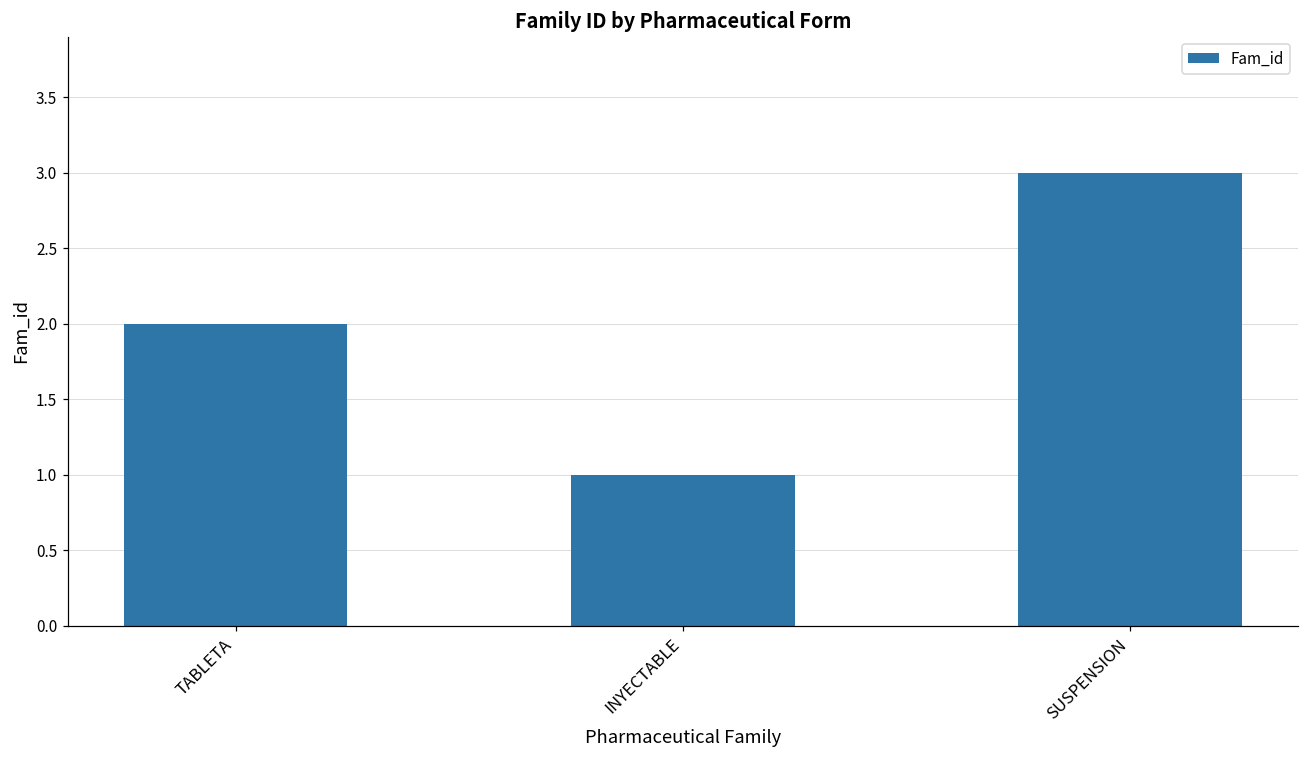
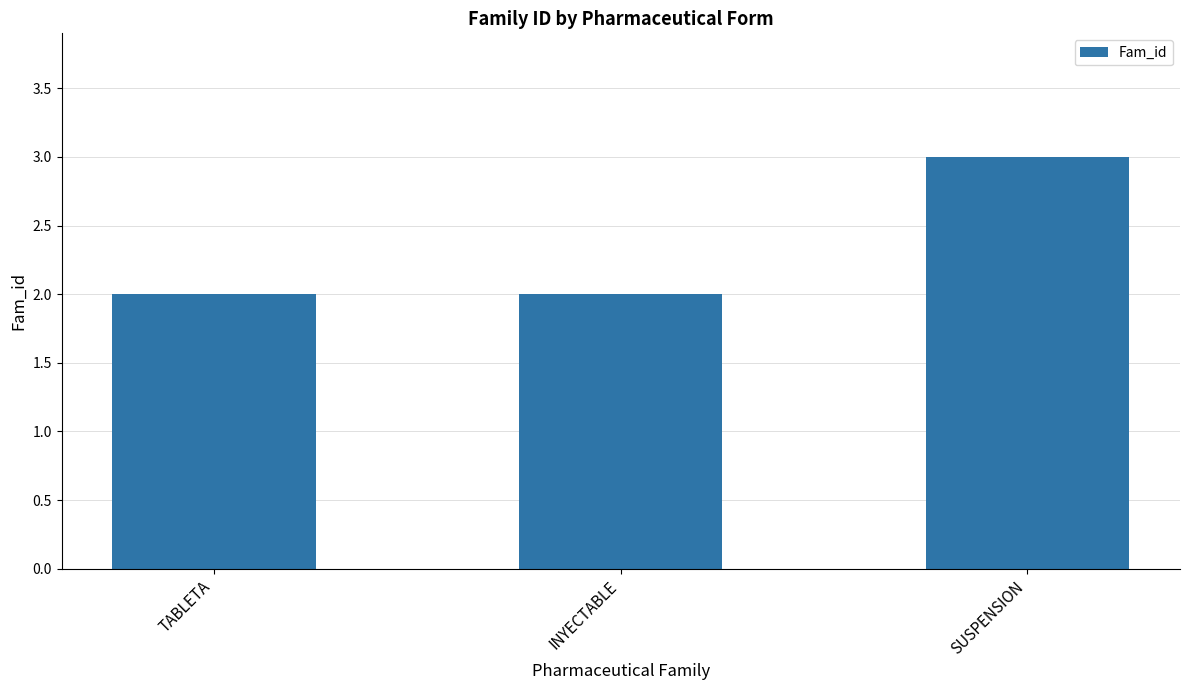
  {
    "TABLETA": 2,
-   "INYECTABLE": 1,
+   "INYECTABLE": 2,
    "SUSPENSION": 3
  }
